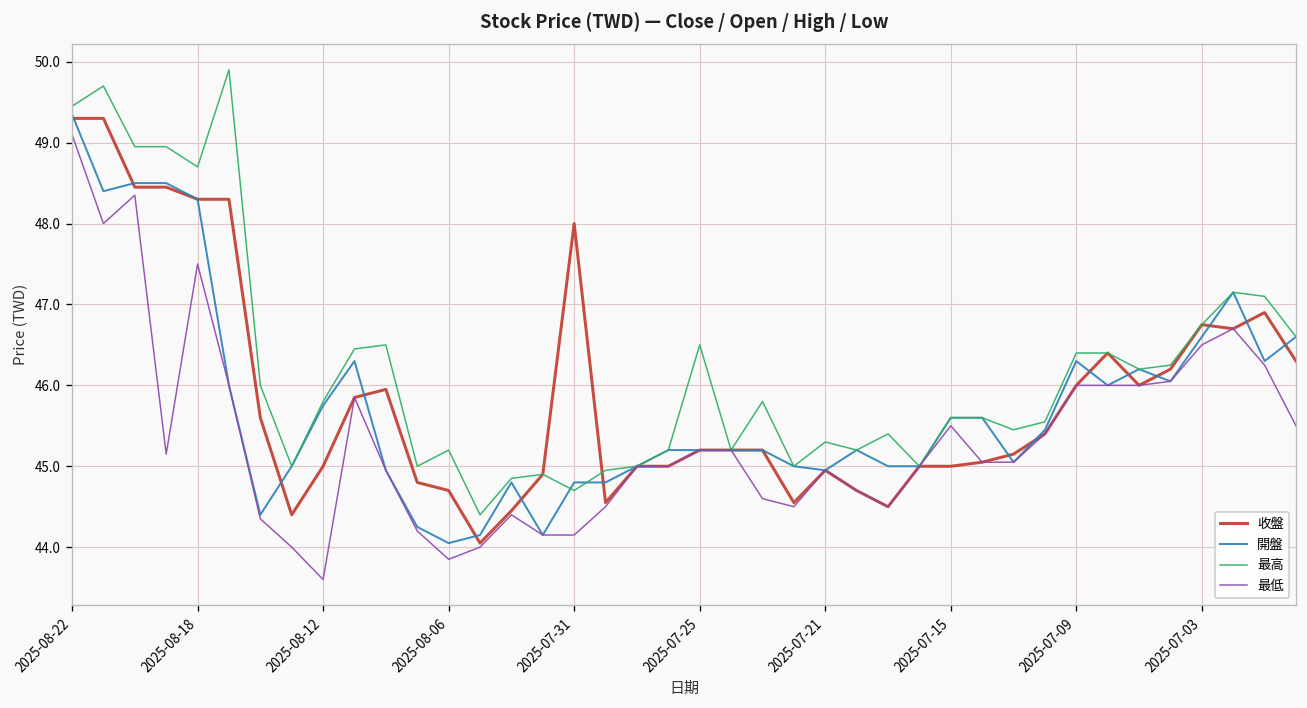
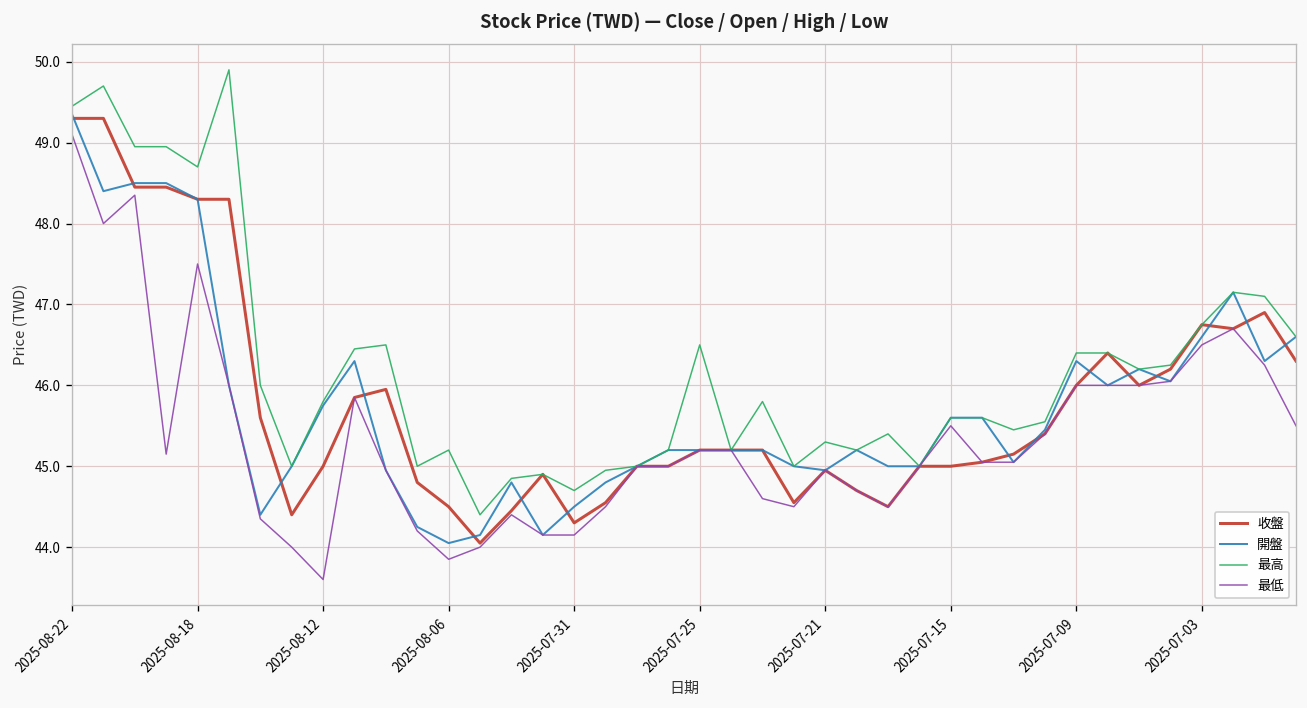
  {
    "收盤": {
      "2025-08-22": 49.3,
      "2025-08-12": 45.0,
-     "2025-08-06": 44.7,
-     "2025-07-31": 48.0,
+     "2025-08-06": 44.5,
+     "2025-07-31": 44.3,
      "2025-07-15": 45.0
    },
    "開盤": {
      "2025-08-22": 49.4,
      "2025-08-12": 45.8,
      "2025-08-06": 44.1,
-     "2025-07-31": 44.8,
+     "2025-07-31": 44.5,
      "2025-07-09": 46.3,
      "2025-07-03": 46.6
    },
    "最高": {
      "2025-08-22": 49.5,
      "2025-08-18": 48.7,
      "2025-08-12": 45.8,
      "2025-08-06": 45.2,
      "2025-07-31": 44.7,
      "2025-07-25": 46.5,
      "2025-07-21": 45.3,
      "2025-07-09": 46.4
    },
    "最低": {
      "2025-08-22": 49.1,
      "2025-08-18": 47.5,
      "2025-08-12": 43.6,
      "2025-08-06": 43.9,
      "2025-07-31": 44.2,
      "2025-07-15": 45.5,
      "2025-07-03": 46.5
    }
  }
